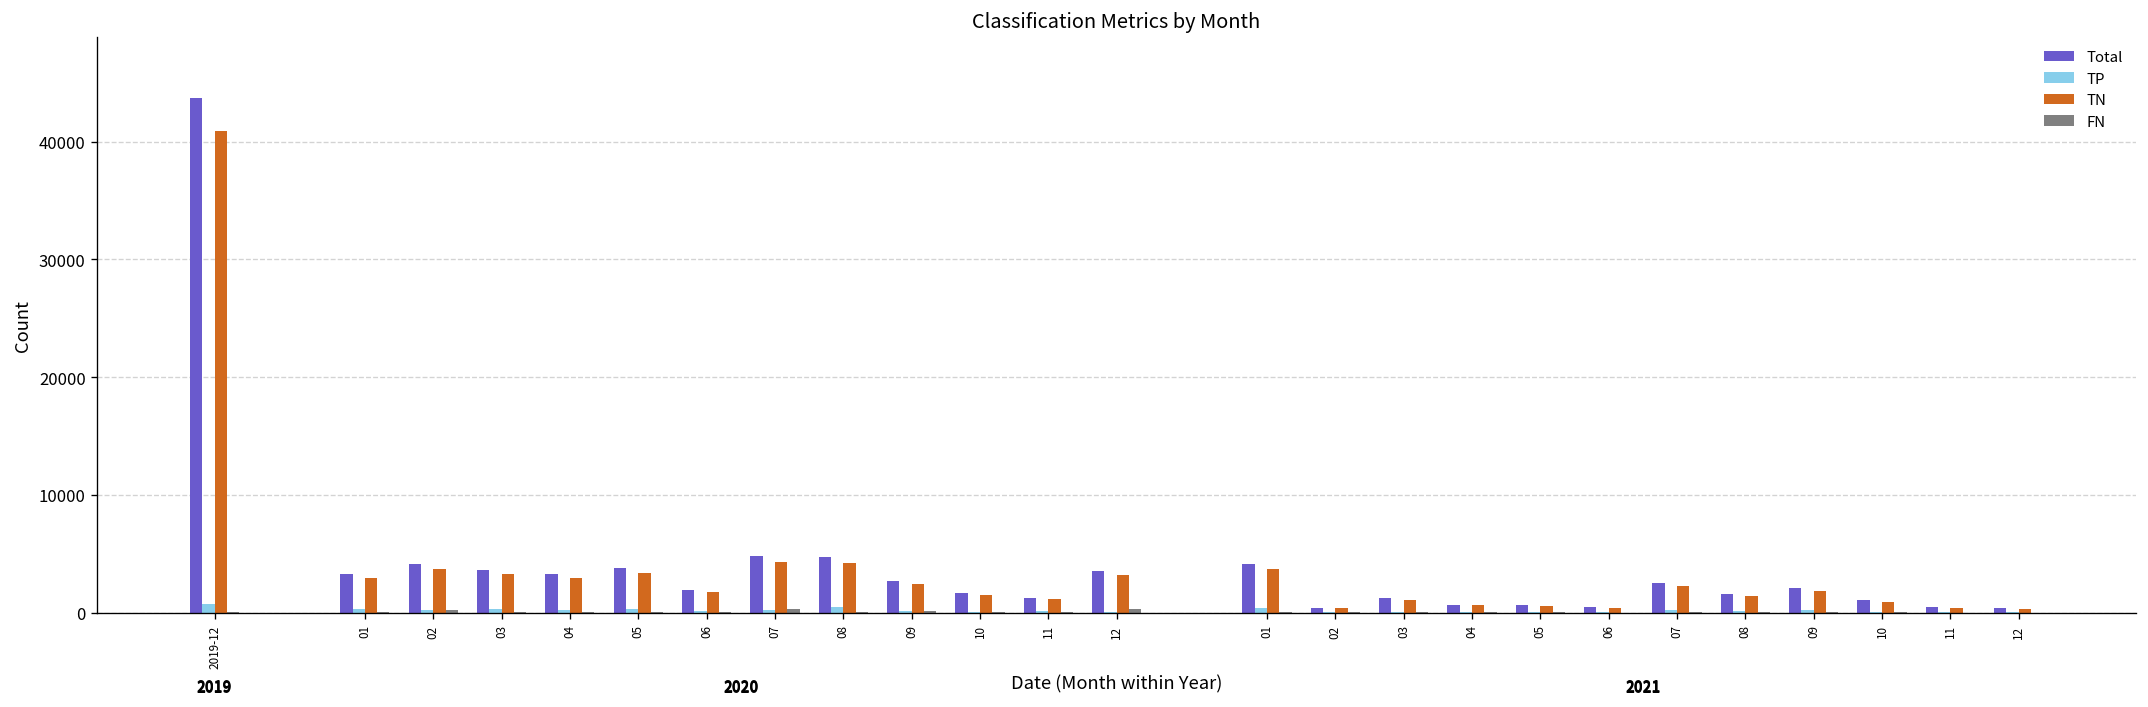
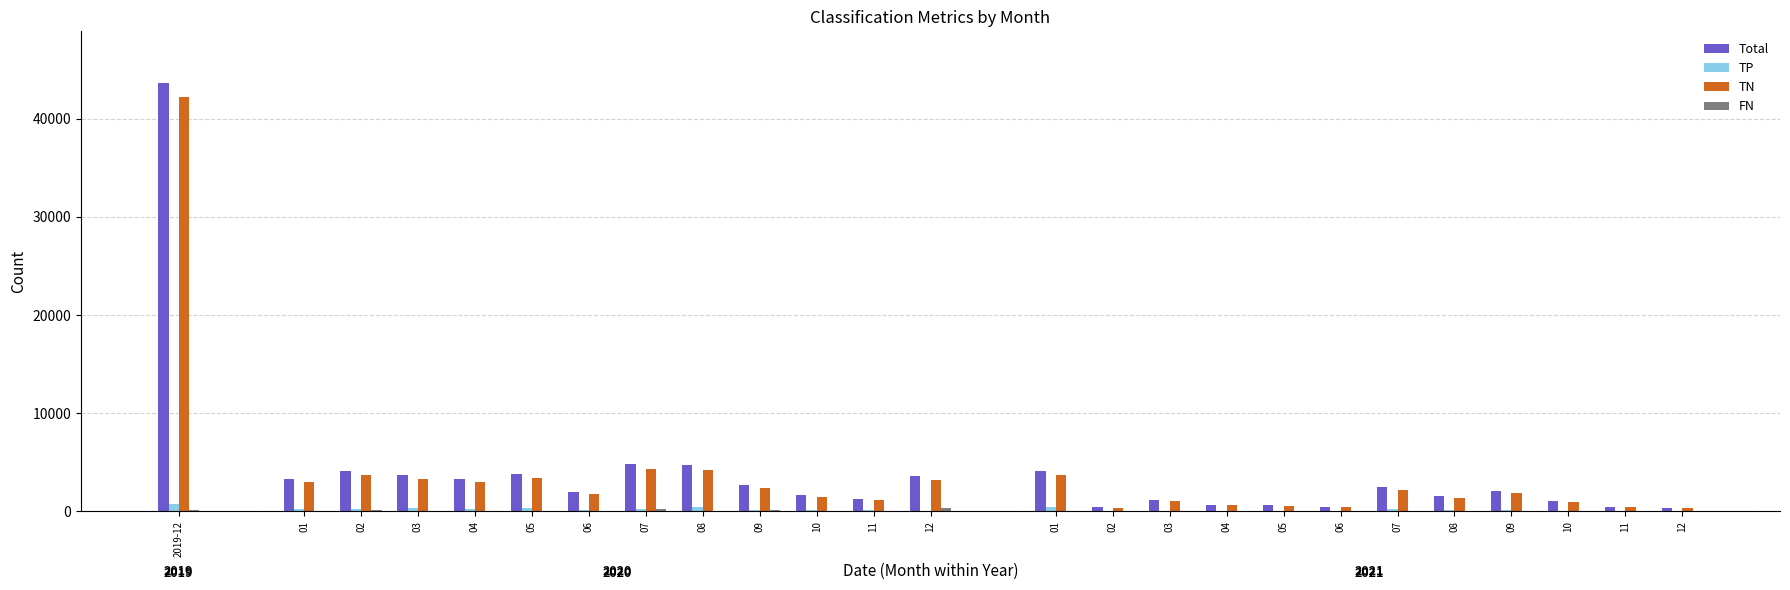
  {
    "Total": {
      "2019-12": 44000
    },
    "TP": {
      "2019-12": 1000
    },
    "TN": {
-     "2019-12": 41000
+     "2019-12": 42000
    }
  }
